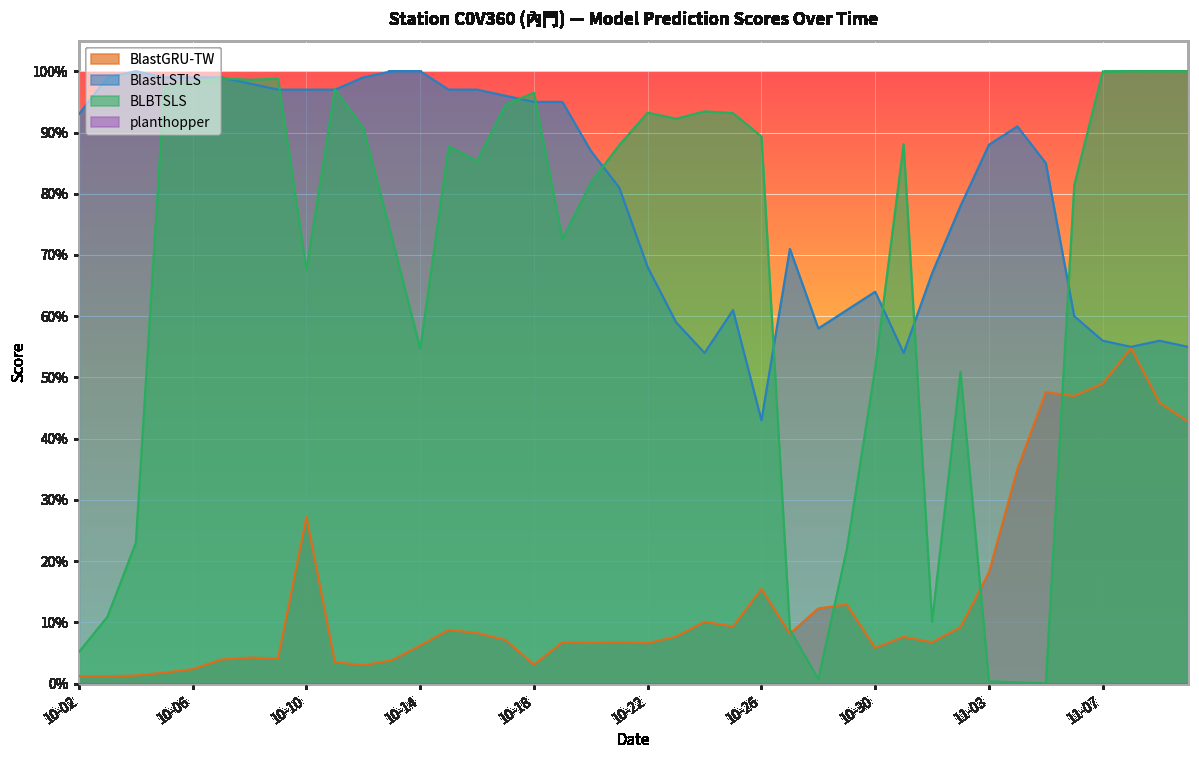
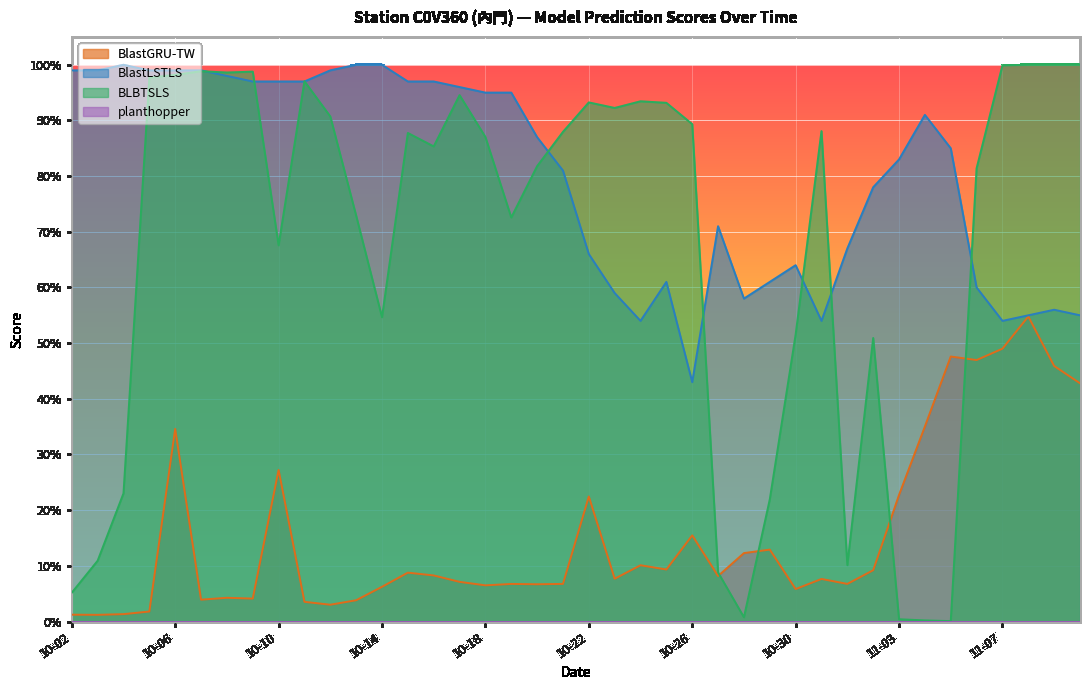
  {
    "BlastGRU-TW": {
      "10-02": "1%",
-     "10-06": "2%",
+     "10-06": "35%",
      "10-10": "27%",
      "10-14": "6%",
-     "10-18": "3%",
-     "10-22": "7%",
+     "10-18": "6%",
+     "10-22": "22%",
      "10-26": "15%",
      "10-30": "6%",
-     "11-03": "18%",
+     "11-03": "23%",
      "11-07": "49%"
    },
    "BlastLSTLS": {
-     "10-02": "93%",
+     "10-02": "99%",
      "10-10": "97%",
      "10-14": "100%",
      "10-18": "95%",
-     "10-22": "68%",
+     "10-22": "66%",
      "10-26": "43%",
      "10-30": "64%",
-     "11-03": "88%",
-     "11-07": "56%"
+     "11-03": "83%",
+     "11-07": "54%"
    },
    "BLBTSLS": {
      "10-02": "5%",
      "10-10": "68%",
      "10-14": "55%",
-     "10-18": "96%",
+     "10-18": "87%",
      "10-22": "93%",
      "10-26": "89%",
      "10-30": "52%",
      "11-07": "100%"
    },
    "planthopper": {
      "10-02": "0%",
      "10-06": "0%",
      "10-10": "0%",
      "10-14": "0%",
      "10-18": "0%",
      "10-22": "0%",
      "10-26": "0%",
      "10-30": "0%",
      "11-07": "0%"
    }
  }
